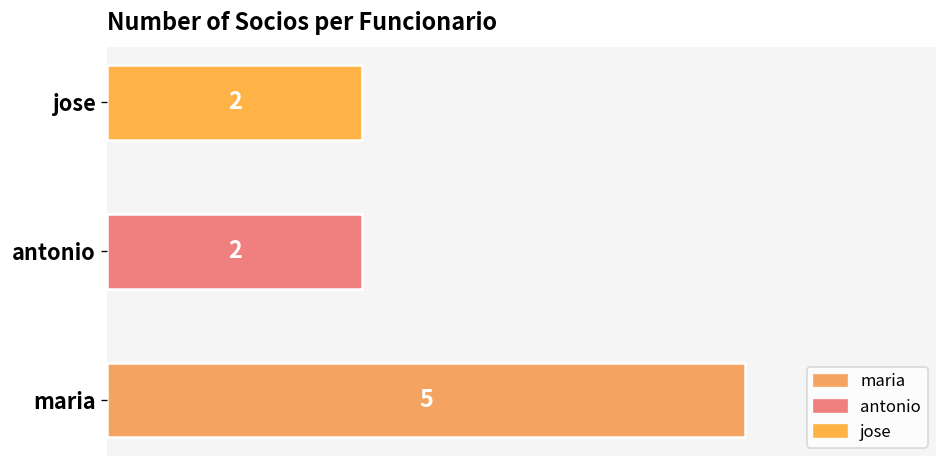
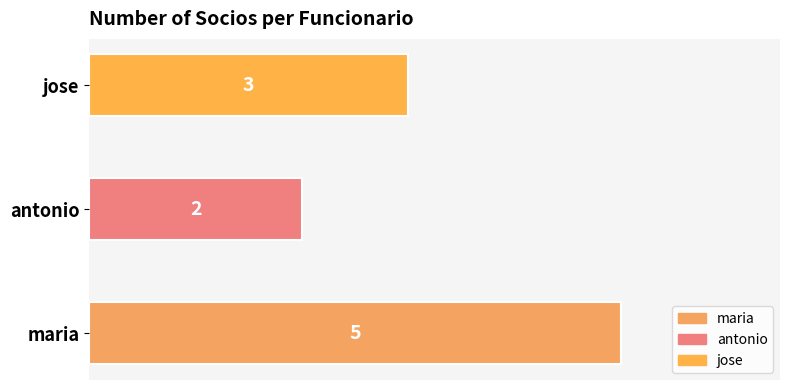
  {
-   "jose": 2,
+   "jose": 3,
    "antonio": 2,
    "maria": 5
  }
